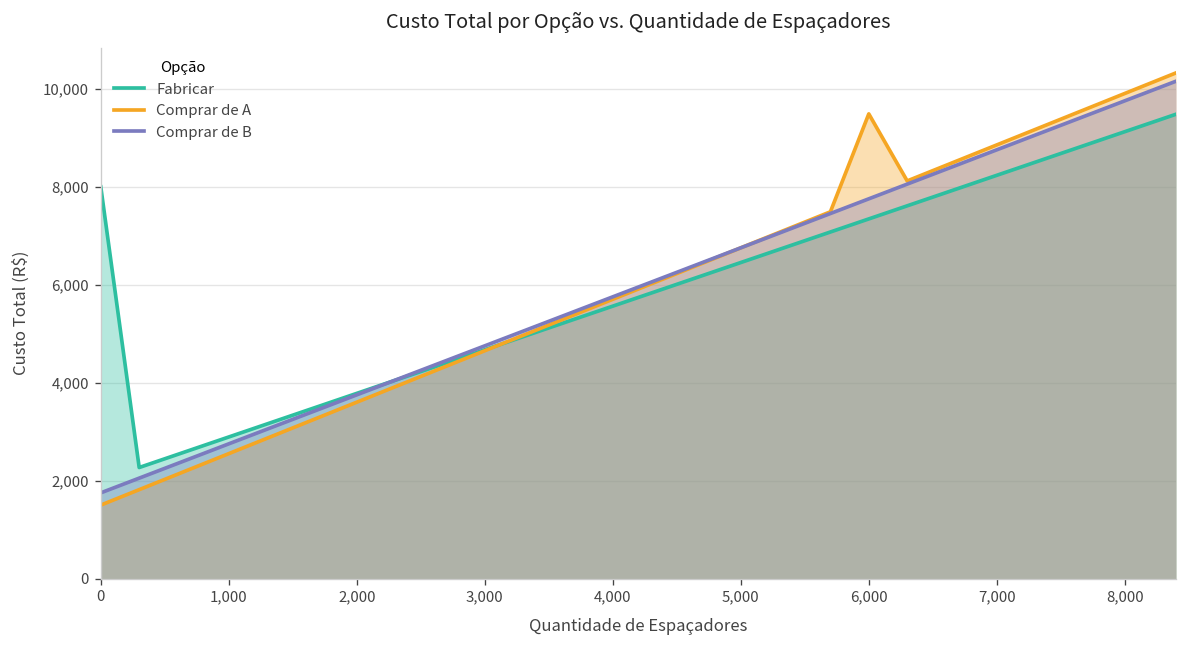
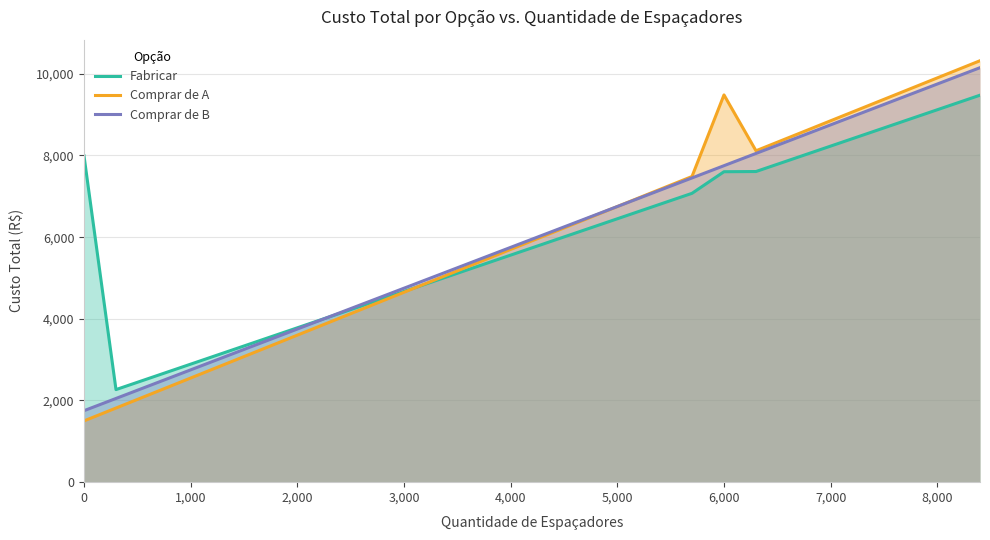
  {
    "Fabricar": {
      "0": "8,000",
-     "6,000": "7,300"
+     "6,000": "7,600"
    },
    "Comprar de A": {
      "0": "1,500",
      "6,000": "9,500"
    },
    "Comprar de B": {
      "0": "1,800",
      "3,000": "4,800",
      "6,000": "7,800"
    }
  }
